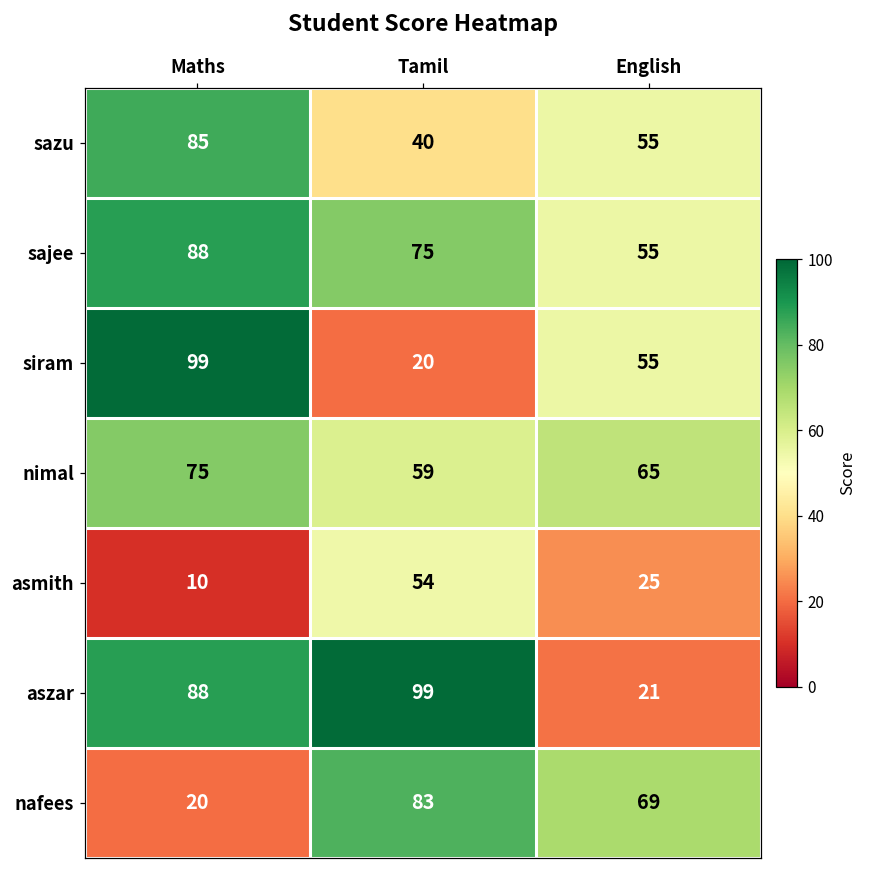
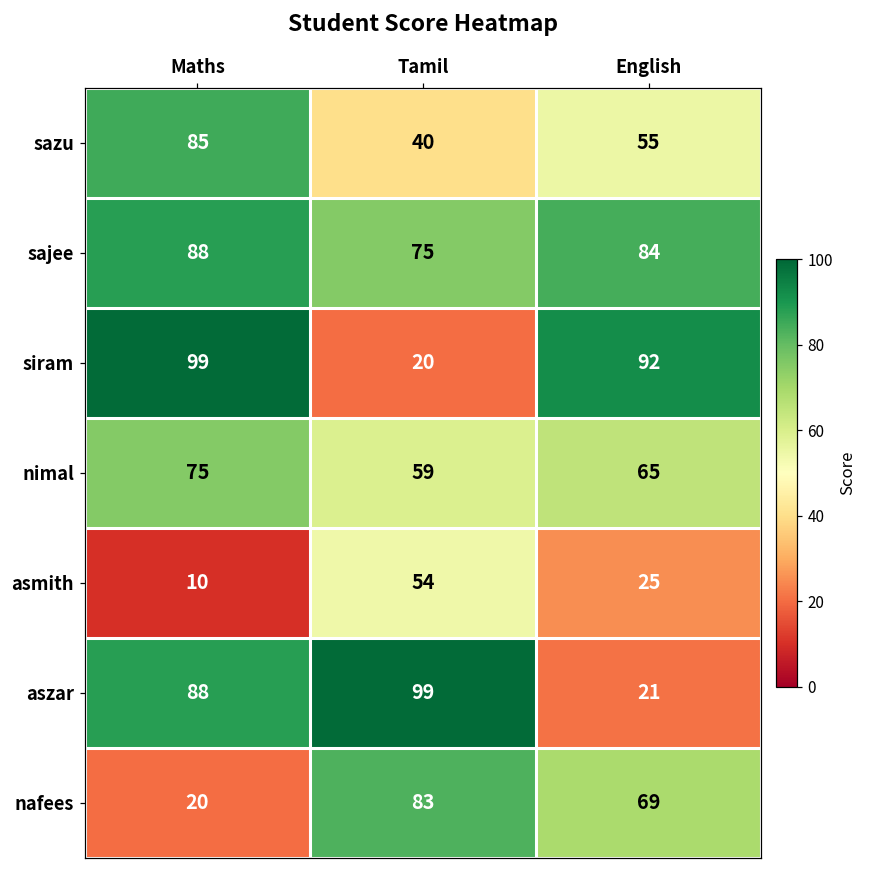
  {
    "sazu": {
      "Maths": 85,
      "Tamil": 40,
      "English": 55
    },
    "sajee": {
      "Maths": 88,
      "Tamil": 75,
-     "English": 55
+     "English": 84
    },
    "siram": {
      "Maths": 99,
      "Tamil": 20,
-     "English": 55
+     "English": 92
    },
    "nimal": {
      "Maths": 75,
      "Tamil": 59,
      "English": 65
    },
    "asmith": {
      "Maths": 10,
      "Tamil": 54,
      "English": 25
    },
    "aszar": {
      "Maths": 88,
      "Tamil": 99,
      "English": 21
    },
    "nafees": {
      "Maths": 20,
      "Tamil": 83,
      "English": 69
    }
  }
